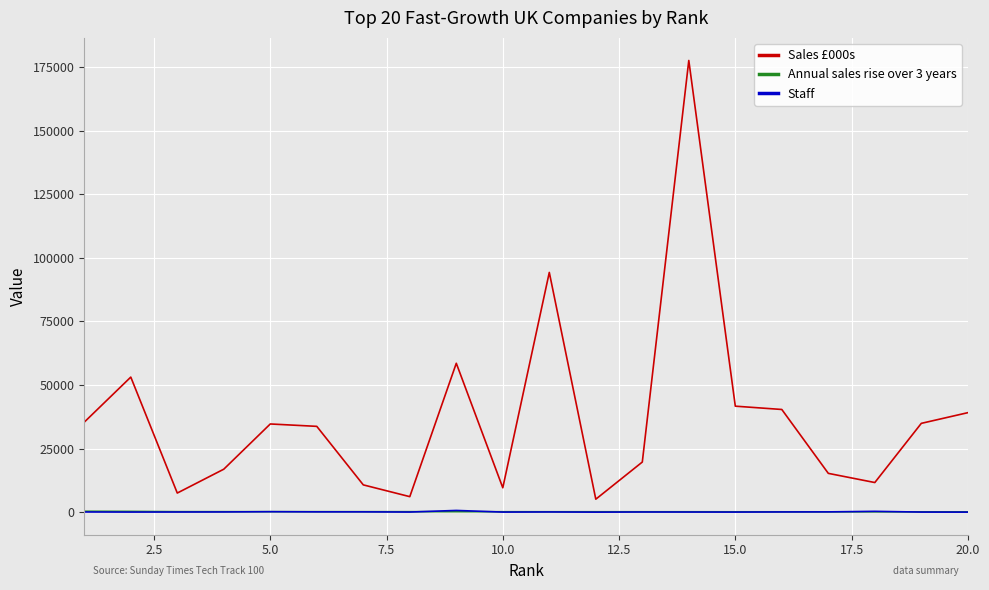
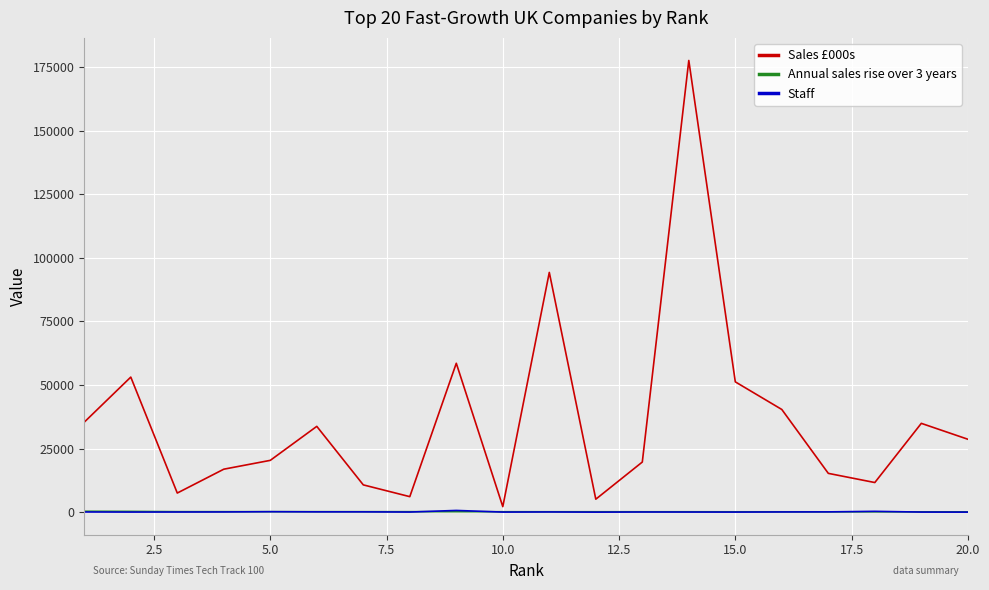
  {
    "Sales £000s": {
-     "5.0": 35000,
-     "10.0": 10000,
-     "15.0": 42000,
-     "20.0": 39000
+     "5.0": 20000,
+     "10.0": 2000,
+     "15.0": 51000,
+     "20.0": 29000
    }
  }
